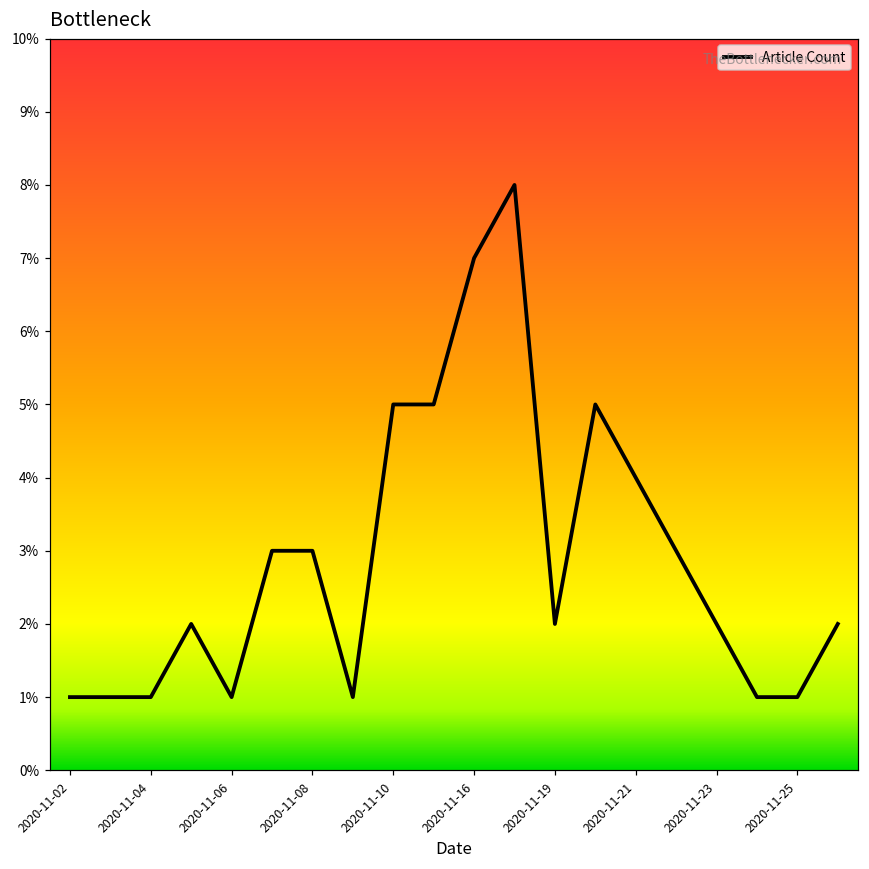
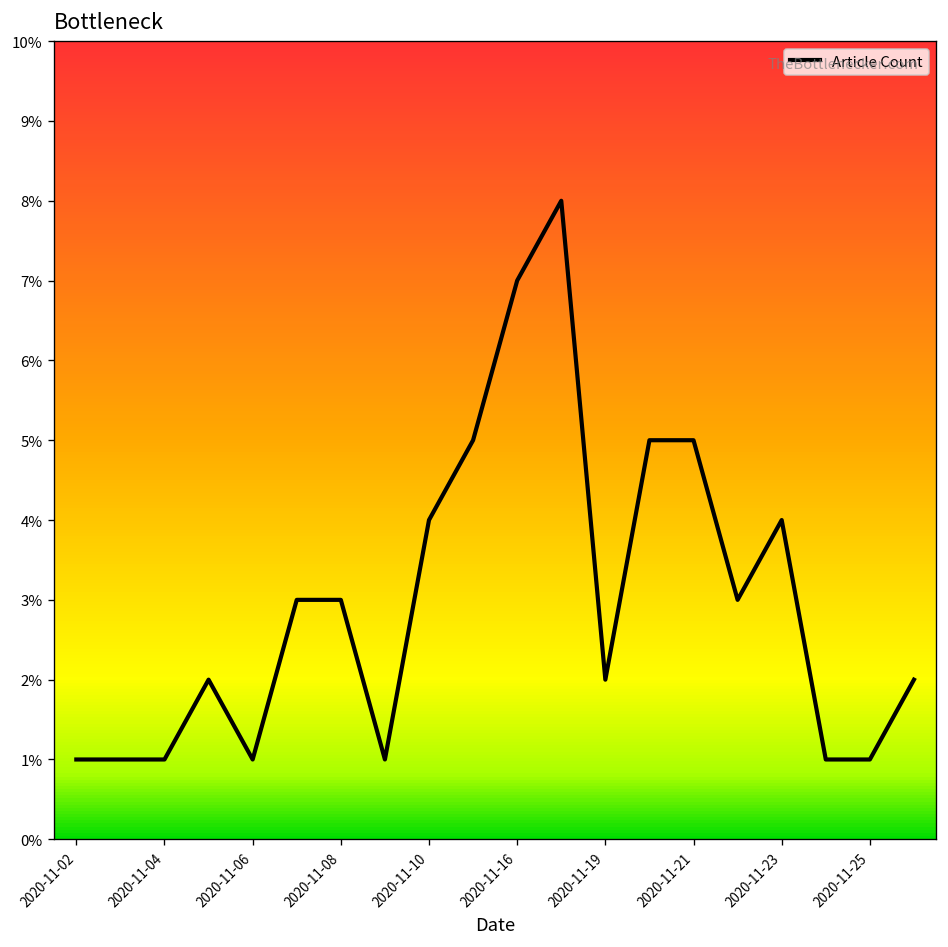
  {
    "2020-11-02": "1%",
    "2020-11-04": "1%",
    "2020-11-06": "1%",
    "2020-11-08": "3%",
-   "2020-11-10": "5%",
+   "2020-11-10": "4%",
    "2020-11-16": "7%",
    "2020-11-19": "2%",
-   "2020-11-21": "4%",
-   "2020-11-23": "2%",
+   "2020-11-21": "5%",
+   "2020-11-23": "4%",
    "2020-11-25": "1%"
  }
